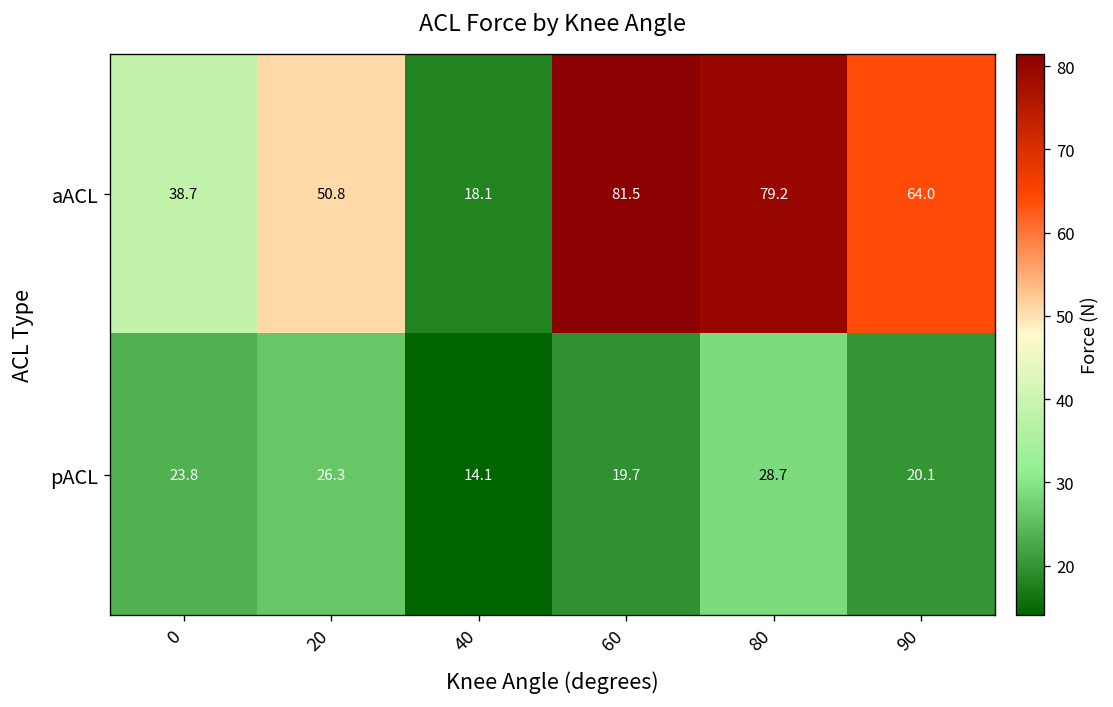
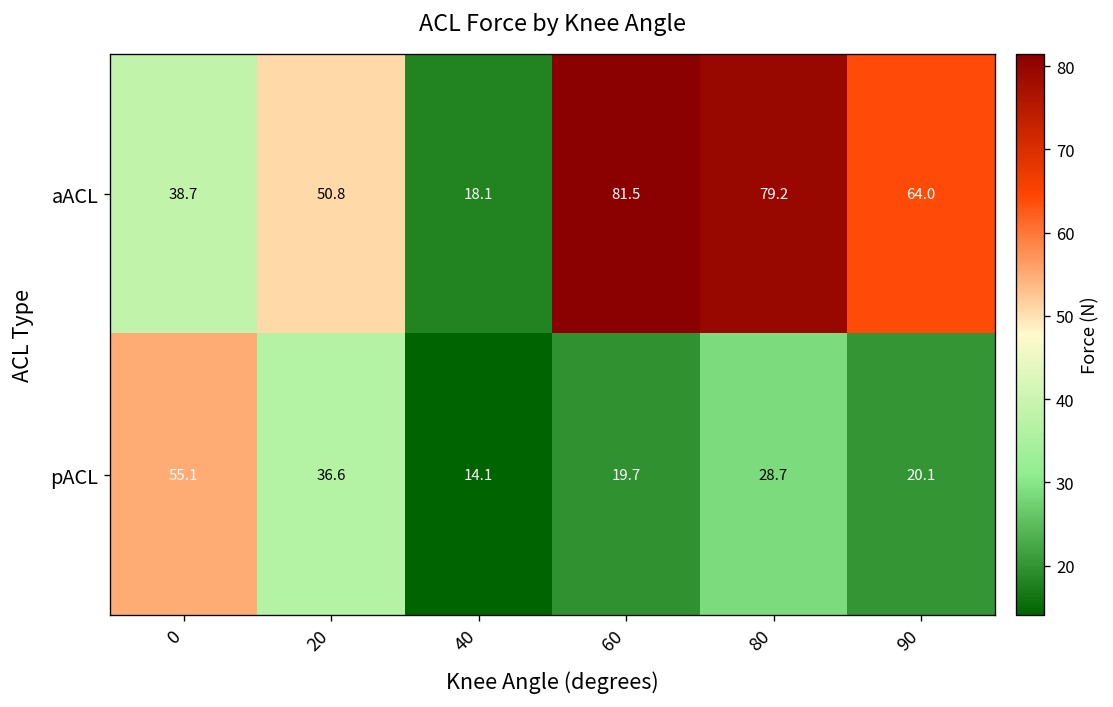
  {
    "aACL": {
      "0": 38.7,
      "20": 50.8,
      "40": 18.1,
      "60": 81.5,
      "80": 79.2,
      "90": 64.0
    },
    "pACL": {
-     "0": 23.8,
-     "20": 26.3,
+     "0": 55.1,
+     "20": 36.6,
      "40": 14.1,
      "60": 19.7,
      "80": 28.7,
      "90": 20.1
    }
  }
